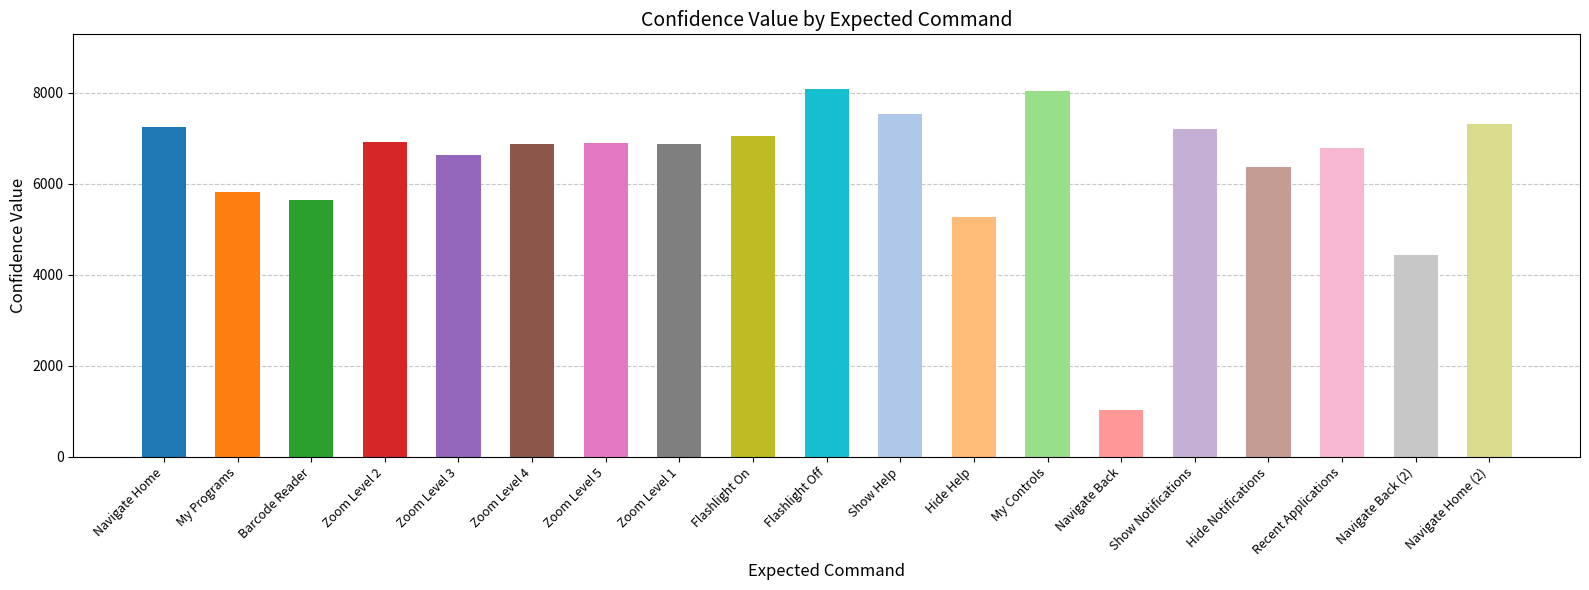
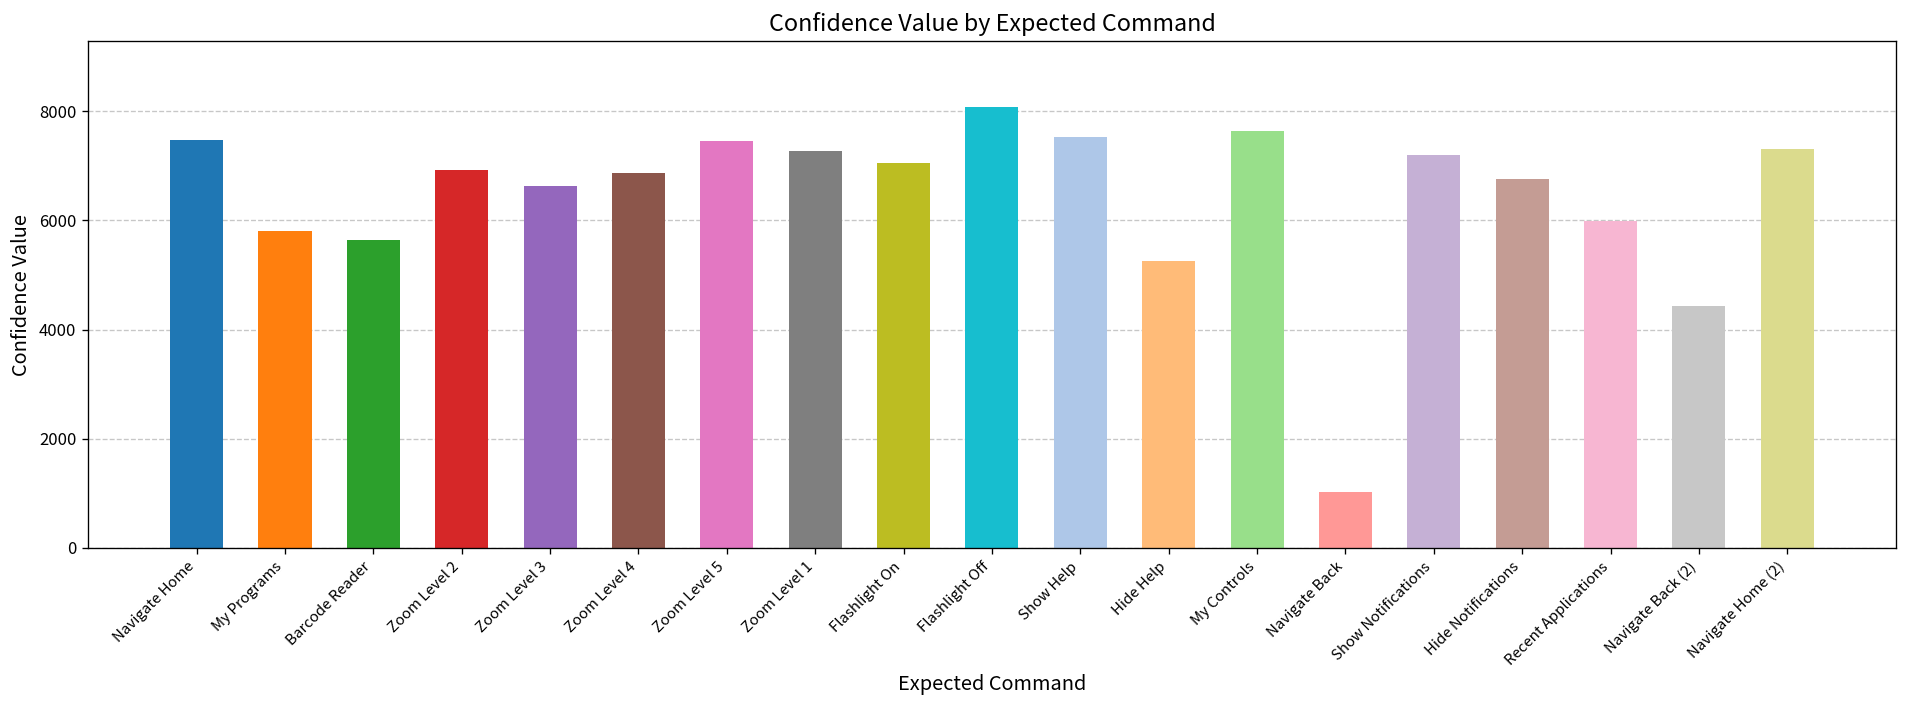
  {
-   "Navigate Home": 7200,
+   "Navigate Home": 7500,
    "My Programs": 5800,
    "Barcode Reader": 5600,
    "Zoom Level 2": 6900,
    "Zoom Level 3": 6600,
    "Zoom Level 4": 6900,
-   "Zoom Level 5": 6900,
-   "Zoom Level 1": 6900,
+   "Zoom Level 5": 7500,
+   "Zoom Level 1": 7300,
    "Flashlight On": 7000,
    "Flashlight Off": 8100,
    "Show Help": 7500,
    "Hide Help": 5300,
-   "My Controls": 8000,
+   "My Controls": 7600,
    "Navigate Back": 1000,
    "Show Notifications": 7200,
-   "Hide Notifications": 6400,
-   "Recent Applications": 6800,
+   "Hide Notifications": 6800,
+   "Recent Applications": 6000,
    "Navigate Back (2)": 4400,
    "Navigate Home (2)": 7300
  }
